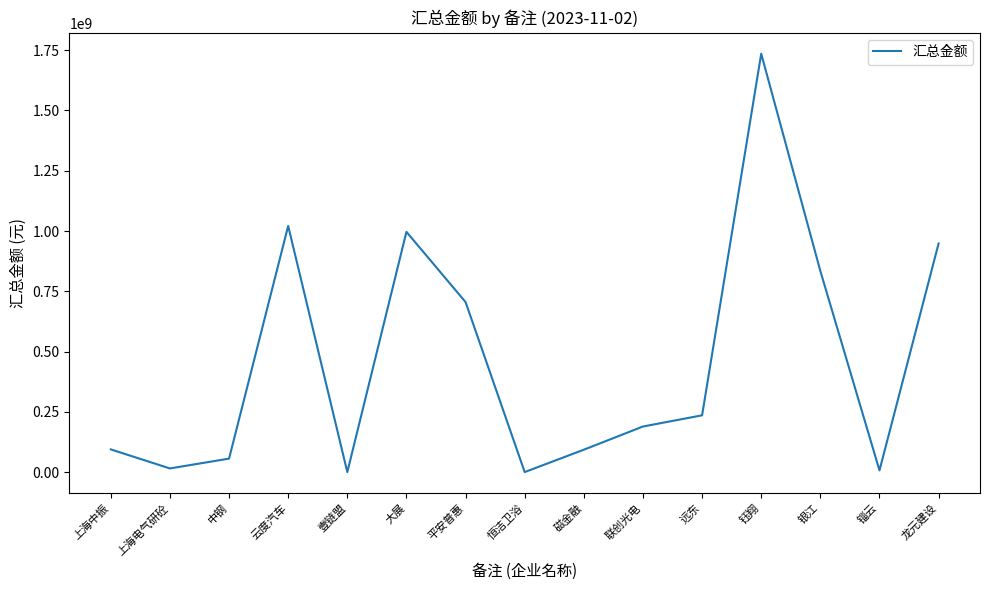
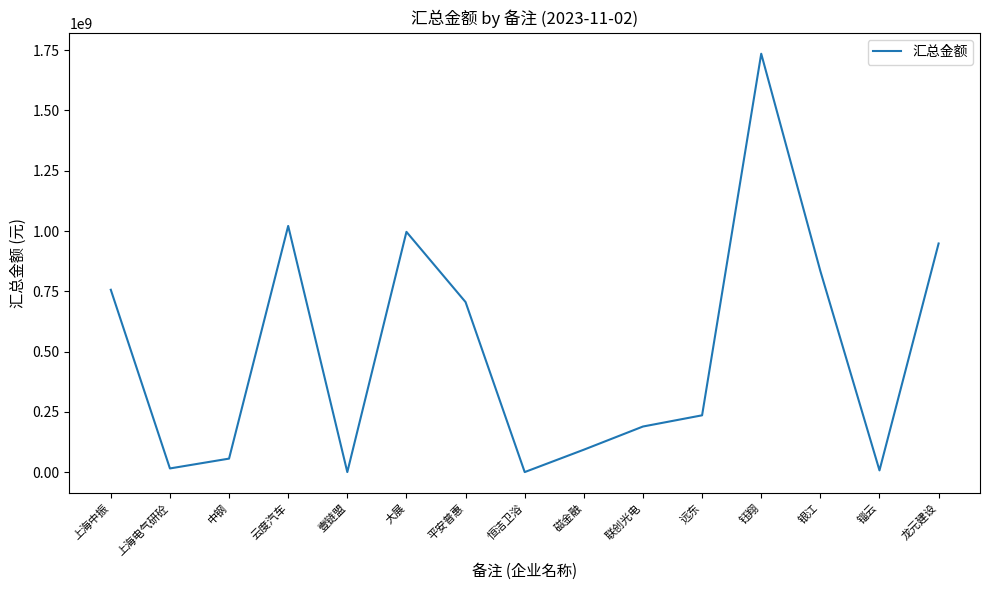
  {
-   "上海中振": 100000000,
+   "上海中振": 760000000,
    "上海电气研砼": 20000000,
    "中钢": 60000000,
    "云度汽车": 1020000000,
    "壹链盟": 0,
    "大展": 1000000000,
    "平安普惠": 710000000,
    "恒洁卫浴": 0,
    "磁金融": 90000000,
    "联创光电": 190000000,
    "远东": 240000000,
    "钰翔": 1730000000,
    "银江": 830000000,
    "锱云": 10000000,
    "龙元建设": 950000000
  }
